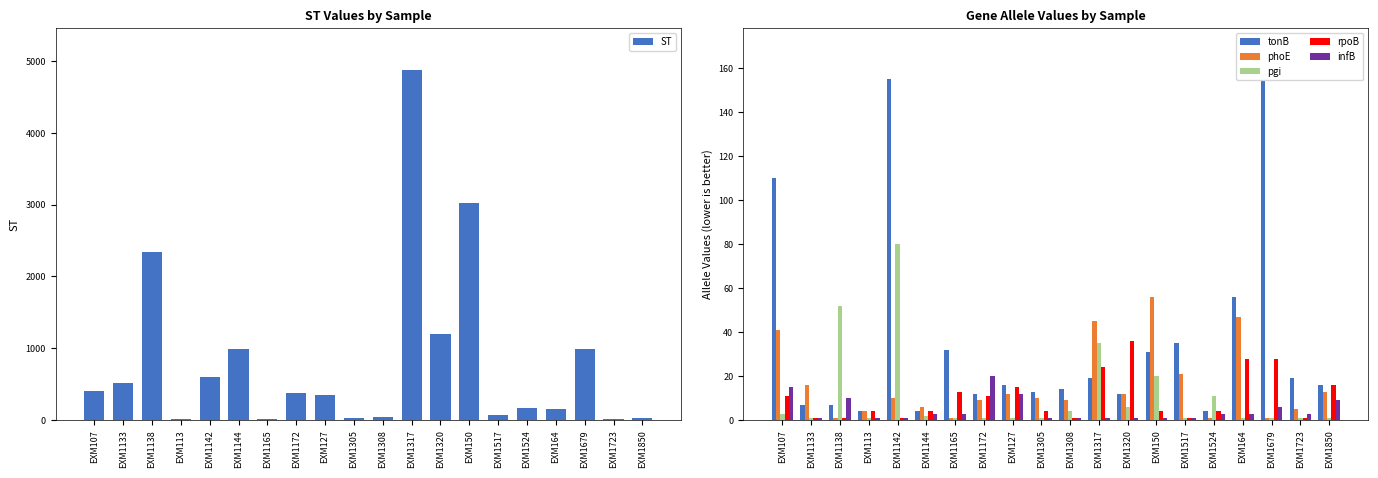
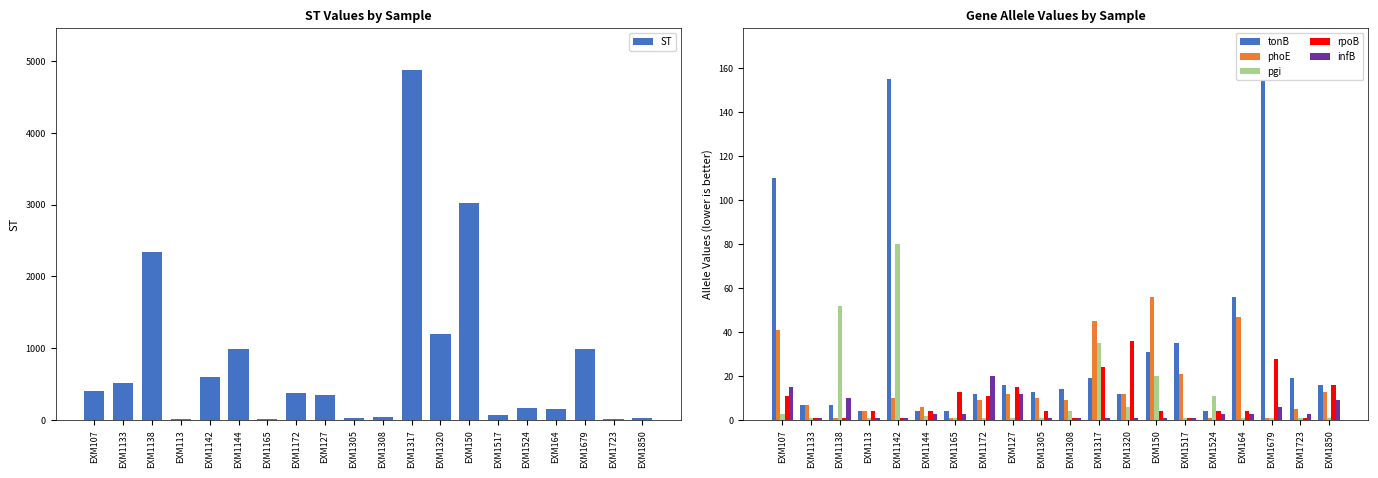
  {
    "ST Values by Sample": {
      "EXM107": 400,
      "EXM1133": 500,
      "EXM1138": 2300,
      "EXM1142": 600,
      "EXM1144": 1000,
      "EXM1172": 400,
      "EXM127": 300,
      "EXM1308": 0,
      "EXM1317": 4900,
      "EXM1320": 1200,
      "EXM150": 3000,
      "EXM1517": 100,
      "EXM1524": 200,
      "EXM164": 200,
      "EXM1679": 1000,
      "EXM1850": 0
    },
    "Gene Allele Values by Sample": {
      "tonB": {
        "EXM107": 110,
        "EXM1133": 7,
        "EXM1138": 7,
        "EXM113": 4,
        "EXM1142": 155,
        "EXM1144": 4,
-       "EXM1165": 32,
+       "EXM1165": 4,
        "EXM1172": 12,
        "EXM127": 16,
        "EXM1305": 13,
        "EXM1308": 14,
        "EXM1317": 19,
        "EXM1320": 12,
        "EXM150": 31,
        "EXM1517": 35,
        "EXM1524": 4,
        "EXM164": 56,
        "EXM1679": 154,
        "EXM1723": 19,
        "EXM1850": 16
      },
      "phoE": {
        "EXM107": 41,
-       "EXM1133": 16,
+       "EXM1133": 7,
        "EXM113": 4,
        "EXM1142": 10,
        "EXM1144": 6,
        "EXM1172": 9,
        "EXM127": 12,
        "EXM1305": 10,
        "EXM1308": 9,
        "EXM1317": 45,
        "EXM1320": 12,
        "EXM150": 56,
        "EXM1517": 21,
        "EXM164": 47,
        "EXM1723": 5,
        "EXM1850": 13
      },
      "pgi": {
        "EXM107": 3,
        "EXM1138": 52,
        "EXM1142": 80,
        "EXM1144": 2,
        "EXM1308": 4,
        "EXM1317": 35,
        "EXM1320": 6,
        "EXM150": 20,
        "EXM1524": 11
      },
      "rpoB": {
        "EXM107": 11,
        "EXM113": 4,
        "EXM1144": 4,
        "EXM1165": 13,
        "EXM1172": 11,
        "EXM127": 15,
        "EXM1305": 4,
        "EXM1317": 24,
        "EXM1320": 36,
        "EXM150": 4,
        "EXM1524": 4,
-       "EXM164": 28,
+       "EXM164": 4,
        "EXM1679": 28,
        "EXM1850": 16
      },
      "infB": {
        "EXM107": 15,
        "EXM1138": 10,
        "EXM1144": 3,
        "EXM1165": 3,
        "EXM1172": 20,
        "EXM127": 12,
        "EXM1524": 3,
        "EXM164": 3,
        "EXM1679": 6,
        "EXM1723": 3,
        "EXM1850": 9
      }
    }
  }
